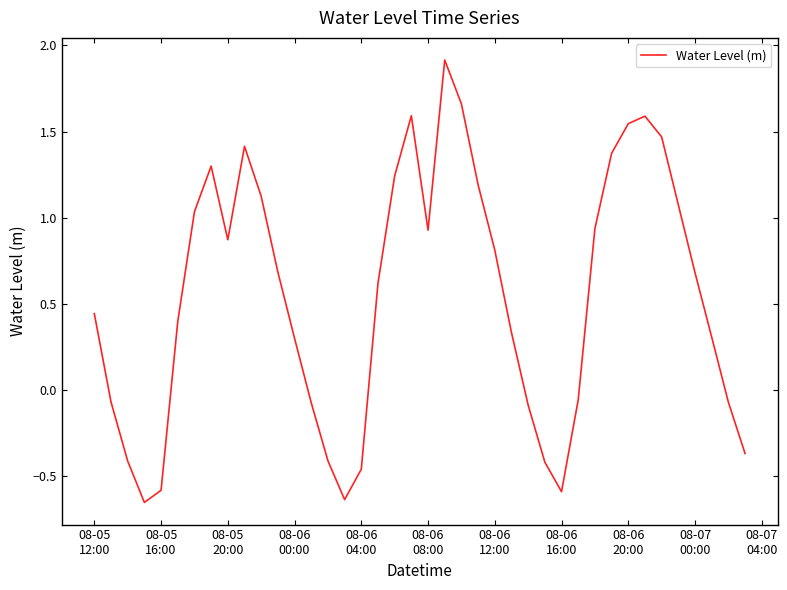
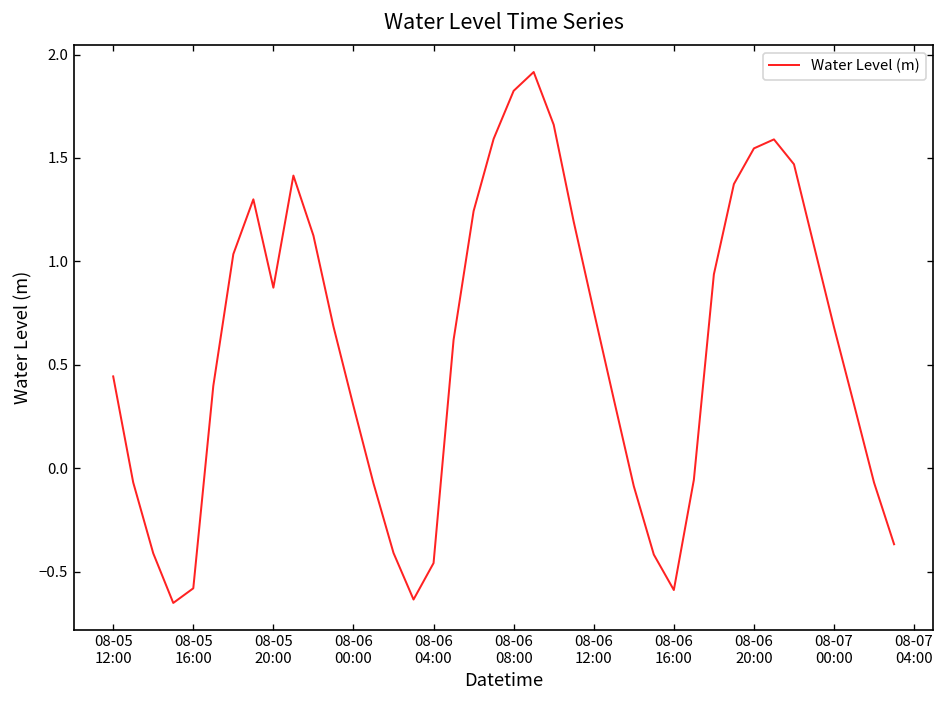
  {
    "08-05 12:00": 0.44,
    "08-05 16:00": -0.58,
    "08-05 20:00": 0.87,
    "08-06 00:00": 0.30,
    "08-06 04:00": -0.46,
-   "08-06 08:00": 0.93,
-   "08-06 12:00": 0.81,
+   "08-06 08:00": 1.82,
+   "08-06 12:00": 0.76,
    "08-06 16:00": -0.59,
    "08-06 20:00": 1.55,
    "08-07 00:00": 0.68
  }
